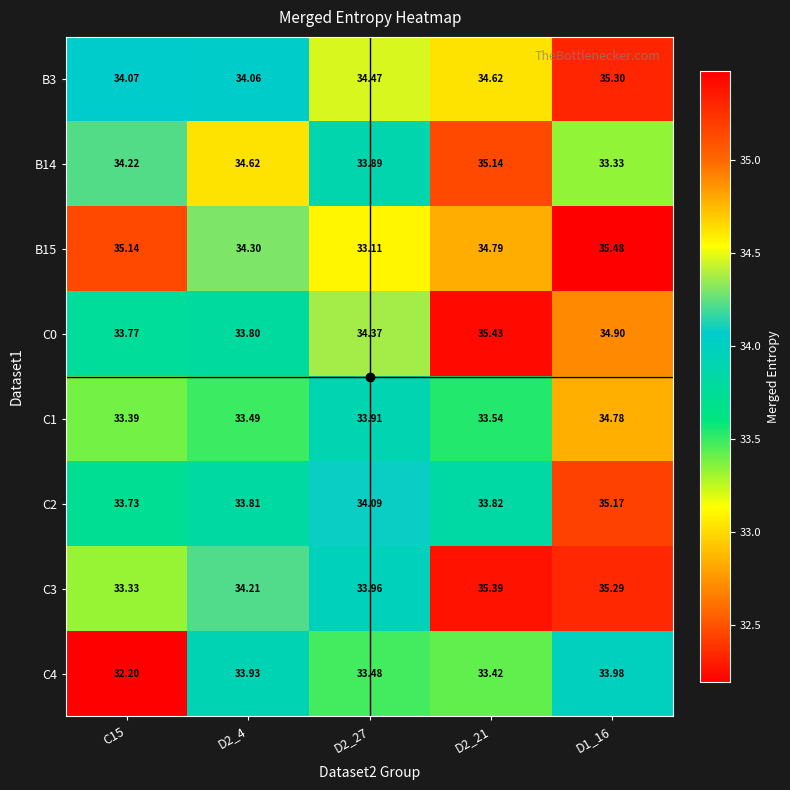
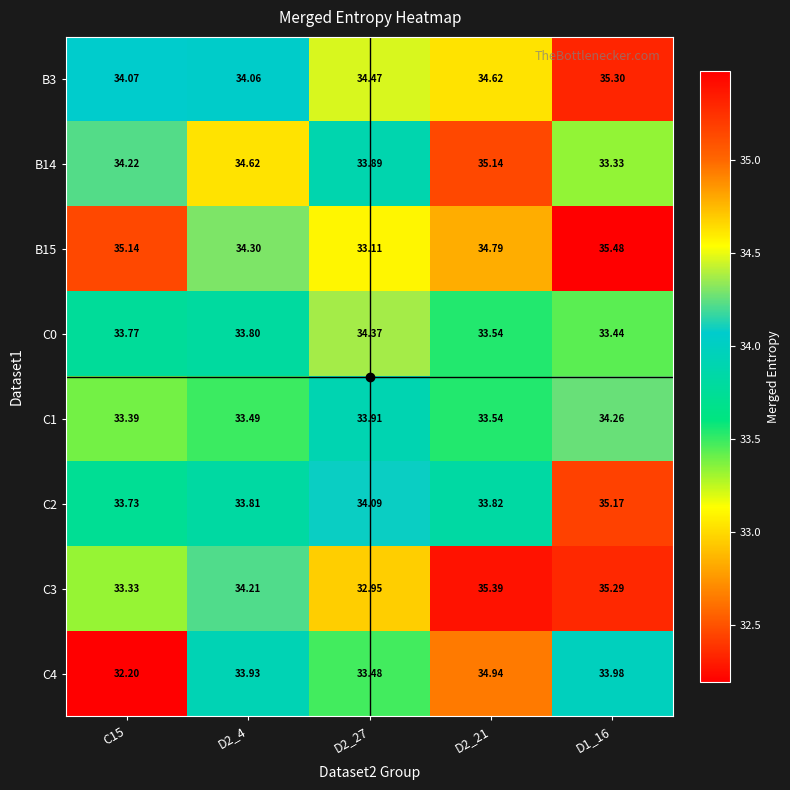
  {
    "B3": {
      "C15": 34.07,
      "D2_4": 34.06,
      "D2_27": 34.47,
      "D2_21": 34.62
    },
    "B14": {
      "C15": 34.22,
      "D2_4": 34.62,
      "D2_27": 33.89,
      "D2_21": 35.14,
      "D1_16": 33.33
    },
    "B15": {
      "C15": 35.14,
      "D2_4": 34.30,
      "D2_27": 33.11,
      "D2_21": 34.79,
      "D1_16": 35.48
    },
    "C0": {
      "C15": 33.77,
      "D2_4": 33.80,
      "D2_27": 34.37,
-     "D2_21": 35.43,
-     "D1_16": 34.90
+     "D2_21": 33.54,
+     "D1_16": 33.44
    },
    "C1": {
      "C15": 33.39,
      "D2_4": 33.49,
      "D2_27": 33.91,
      "D2_21": 33.54,
-     "D1_16": 34.78
+     "D1_16": 34.26
    },
    "C2": {
      "C15": 33.73,
      "D2_4": 33.81,
      "D2_27": 34.09,
      "D2_21": 33.82,
      "D1_16": 35.17
    },
    "C3": {
      "C15": 33.33,
      "D2_4": 34.21,
-     "D2_27": 33.96,
+     "D2_27": 32.95,
      "D2_21": 35.39,
      "D1_16": 35.29
    },
    "C4": {
      "C15": 32.20,
      "D2_4": 33.93,
      "D2_27": 33.48,
-     "D2_21": 33.42,
+     "D2_21": 34.94,
      "D1_16": 33.98
    }
  }
